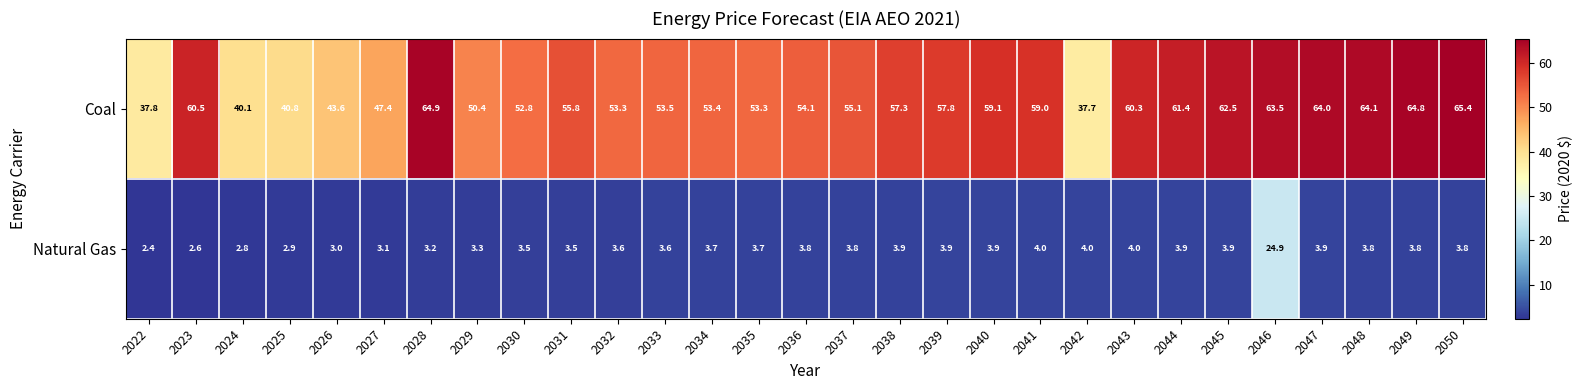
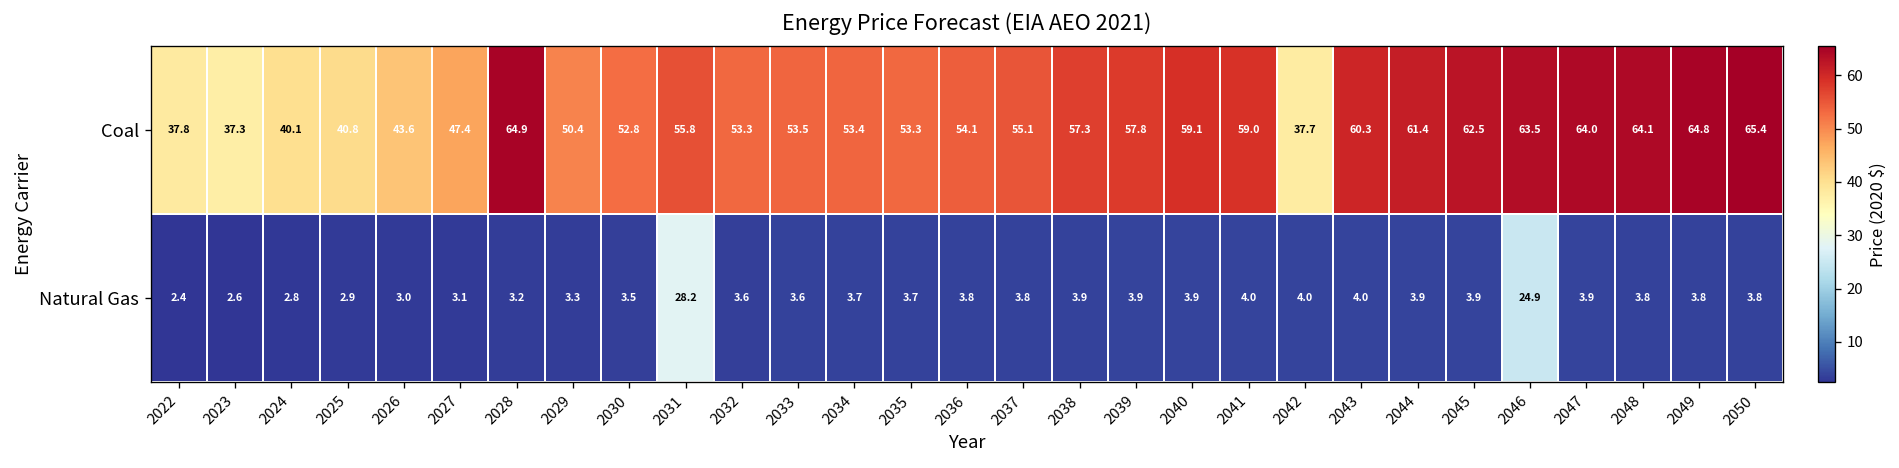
  {
    "Coal": {
      "2022": 37.8,
-     "2023": 60.5,
+     "2023": 37.3,
      "2024": 40.1,
      "2025": 40.8,
      "2026": 43.6,
      "2027": 47.4,
      "2028": 64.9,
      "2029": 50.4,
      "2030": 52.8,
      "2031": 55.8,
      "2032": 53.3,
      "2033": 53.5,
      "2034": 53.4,
      "2035": 53.3,
      "2036": 54.1,
      "2037": 55.1,
      "2038": 57.3,
      "2039": 57.8,
      "2040": 59.1,
      "2041": 59.0,
      "2042": 37.7,
      "2043": 60.3,
      "2044": 61.4,
      "2045": 62.5,
      "2046": 63.5,
      "2047": 64.0,
      "2048": 64.1,
      "2049": 64.8,
      "2050": 65.4
    },
    "Natural Gas": {
      "2022": 2.4,
      "2023": 2.6,
      "2024": 2.8,
      "2025": 2.9,
      "2026": 3.0,
      "2027": 3.1,
      "2028": 3.2,
      "2029": 3.3,
      "2030": 3.5,
-     "2031": 3.5,
+     "2031": 28.2,
      "2032": 3.6,
      "2033": 3.6,
      "2034": 3.7,
      "2035": 3.7,
      "2036": 3.8,
      "2037": 3.8,
      "2038": 3.9,
      "2039": 3.9,
      "2040": 3.9,
      "2041": 4.0,
      "2042": 4.0,
      "2043": 4.0,
      "2044": 3.9,
      "2045": 3.9,
      "2046": 24.9,
      "2047": 3.9,
      "2048": 3.8,
      "2049": 3.8,
      "2050": 3.8
    }
  }
